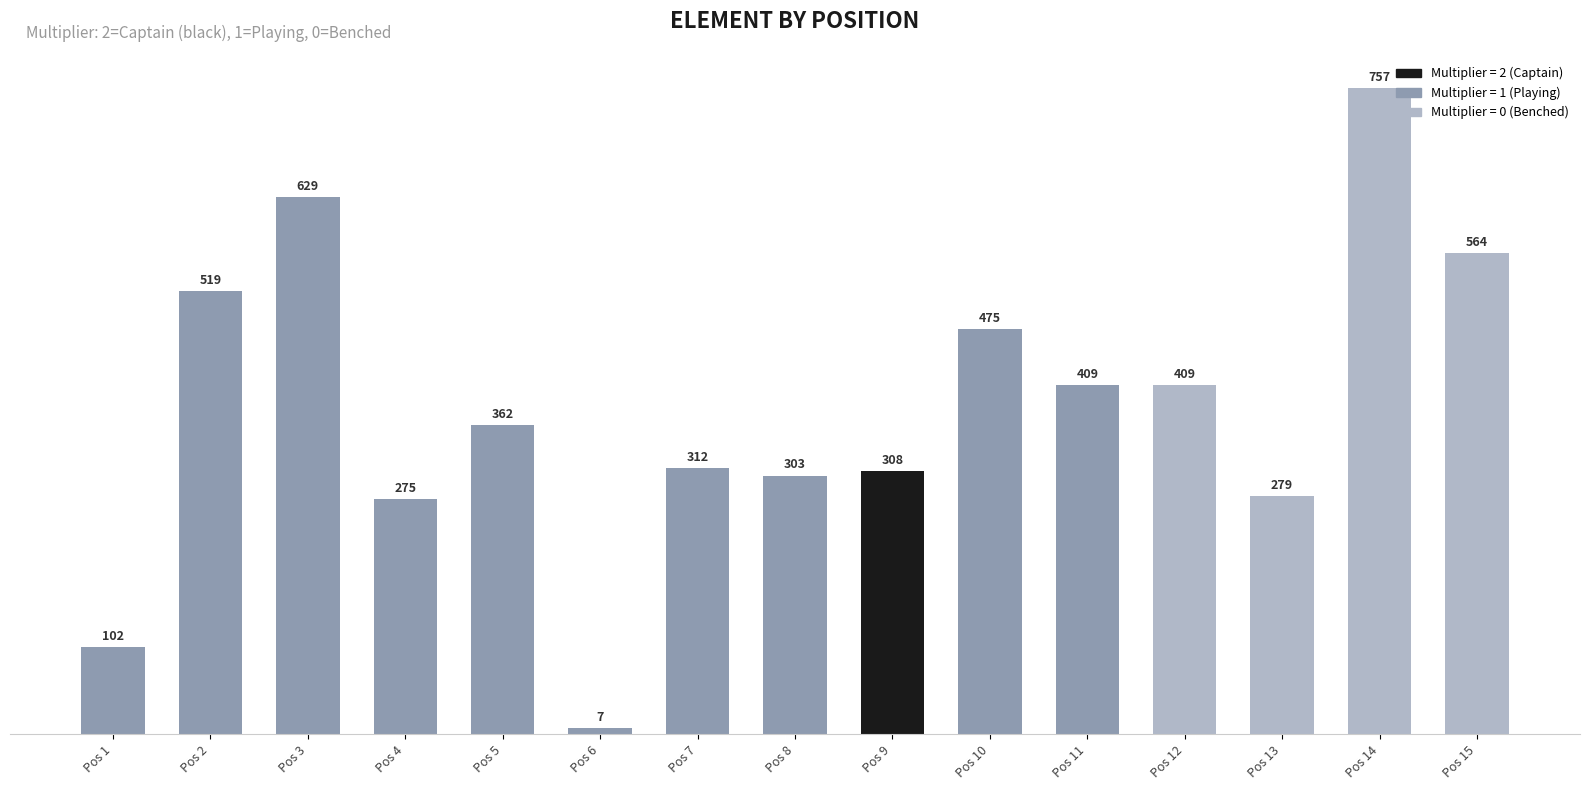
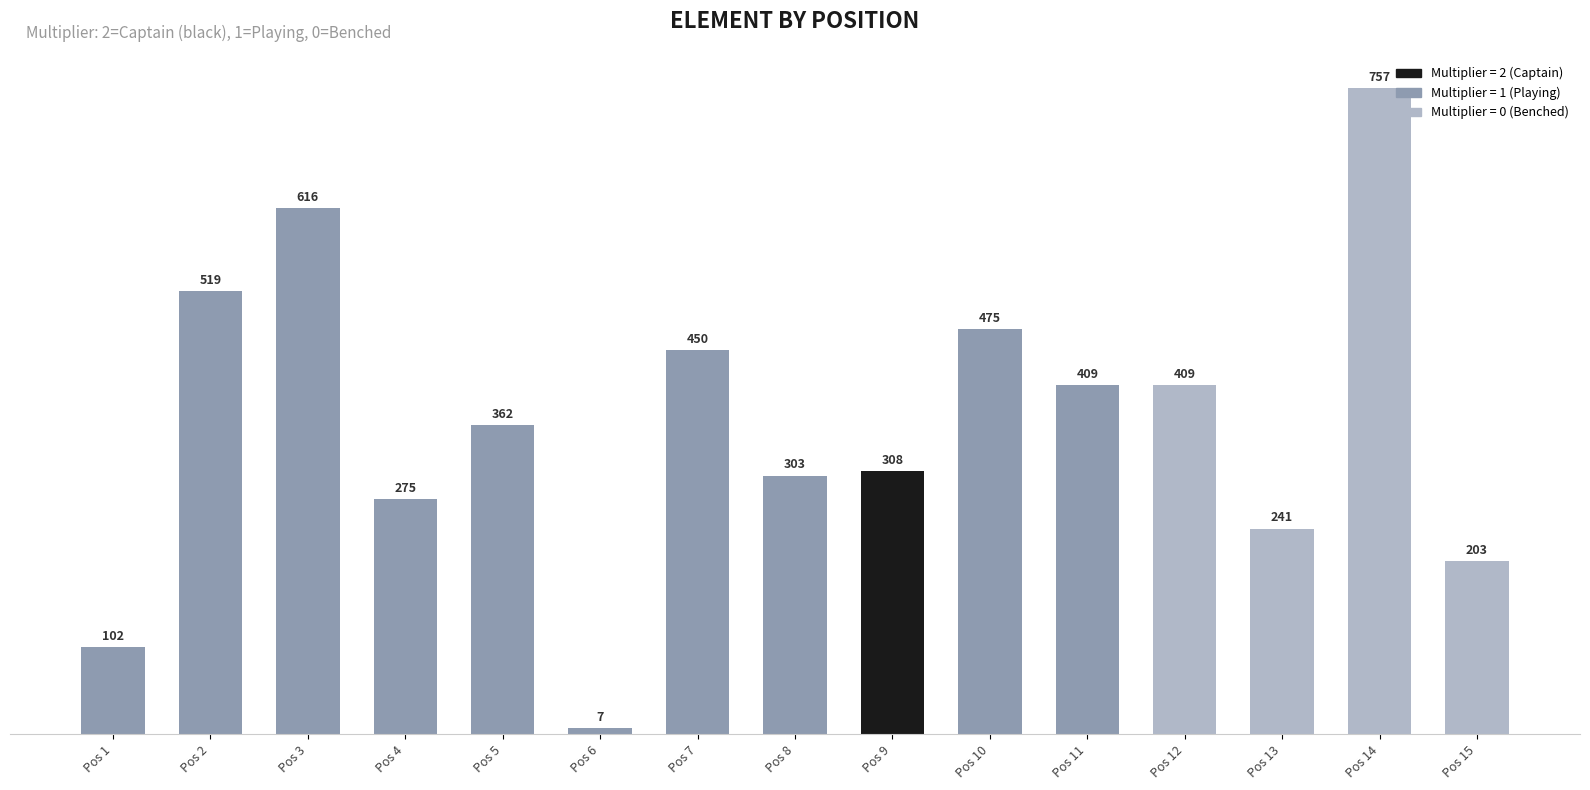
  {
    "Pos 1": 102,
    "Pos 2": 519,
-   "Pos 3": 629,
+   "Pos 3": 616,
    "Pos 4": 275,
    "Pos 5": 362,
    "Pos 6": 7,
-   "Pos 7": 312,
+   "Pos 7": 450,
    "Pos 8": 303,
    "Pos 9": 308,
    "Pos 10": 475,
    "Pos 11": 409,
    "Pos 12": 409,
-   "Pos 13": 279,
+   "Pos 13": 241,
    "Pos 14": 757,
-   "Pos 15": 564
+   "Pos 15": 203
  }
